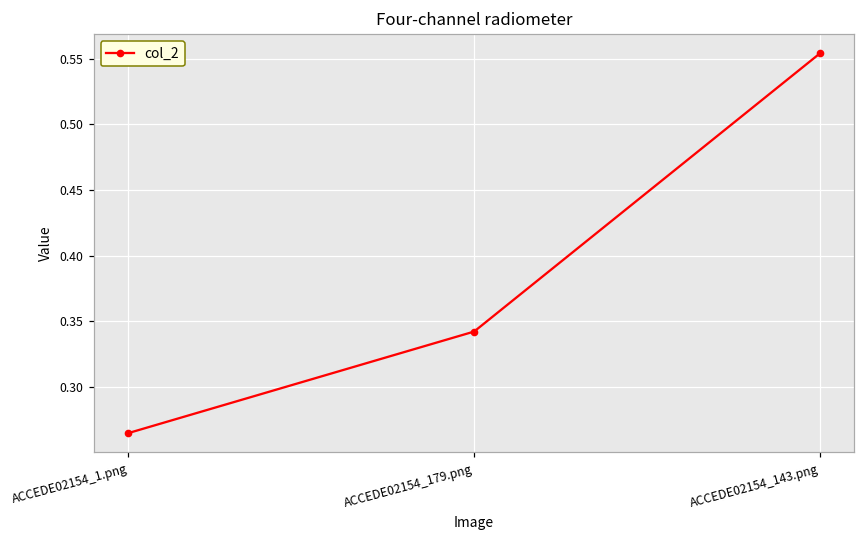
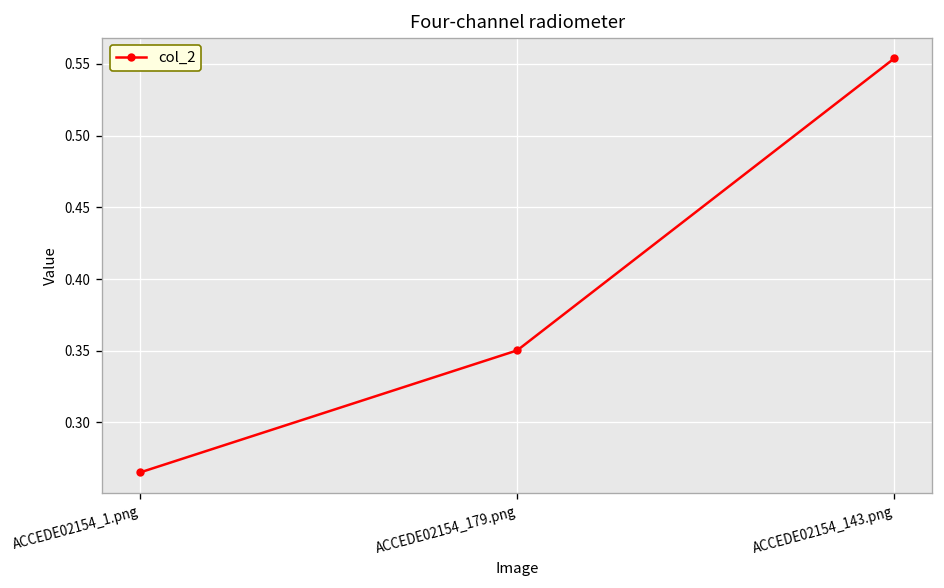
  {
    "ACCEDE02154_1.png": 0.265,
-   "ACCEDE02154_179.png": 0.342,
+   "ACCEDE02154_179.png": 0.350,
    "ACCEDE02154_143.png": 0.554
  }
